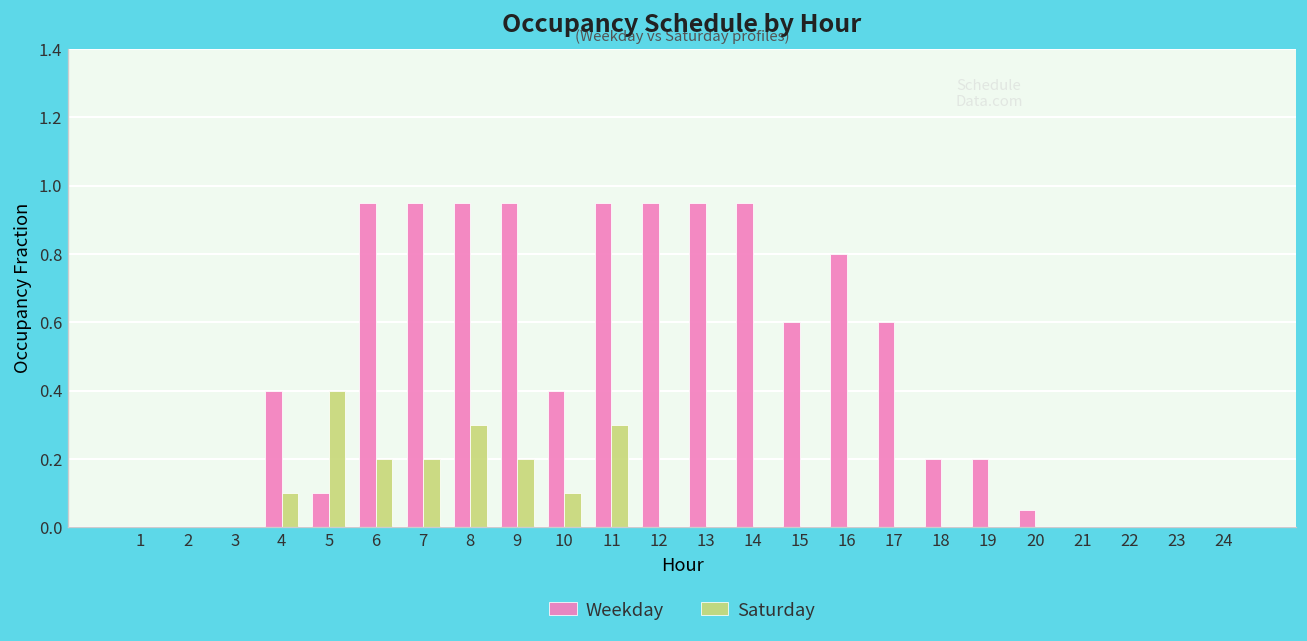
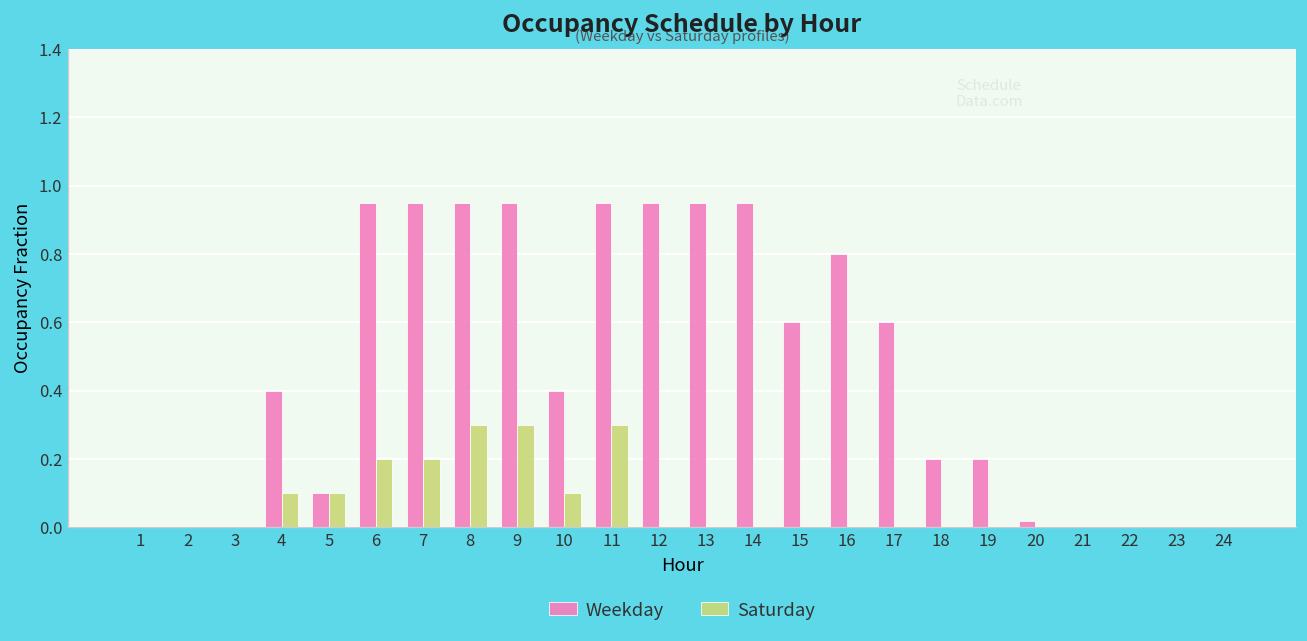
  {
    "Weekday": {
      "1": 0.00,
      "2": 0.00,
      "3": 0.00,
      "4": 0.40,
      "5": 0.10,
      "6": 0.95,
      "7": 0.95,
      "8": 0.95,
      "9": 0.95,
      "10": 0.40,
      "11": 0.95,
      "12": 0.95,
      "13": 0.95,
      "14": 0.95,
      "15": 0.60,
      "16": 0.80,
      "17": 0.60,
      "18": 0.20,
      "19": 0.20,
-     "20": 0.05,
+     "20": 0.02,
      "21": 0.00,
      "22": 0.00,
      "23": 0.00,
      "24": 0.00
    },
    "Saturday": {
      "1": 0.0,
      "2": 0.0,
      "3": 0.0,
      "4": 0.1,
-     "5": 0.4,
+     "5": 0.1,
      "6": 0.2,
      "7": 0.2,
      "8": 0.3,
-     "9": 0.2,
+     "9": 0.3,
      "10": 0.1,
      "11": 0.3,
      "12": 0.0,
      "13": 0.0,
      "14": 0.0,
      "15": 0.0,
      "16": 0.0,
      "17": 0.0,
      "18": 0.0,
      "19": 0.0,
      "20": 0.0,
      "21": 0.0,
      "22": 0.0,
      "23": 0.0,
      "24": 0.0
    }
  }
